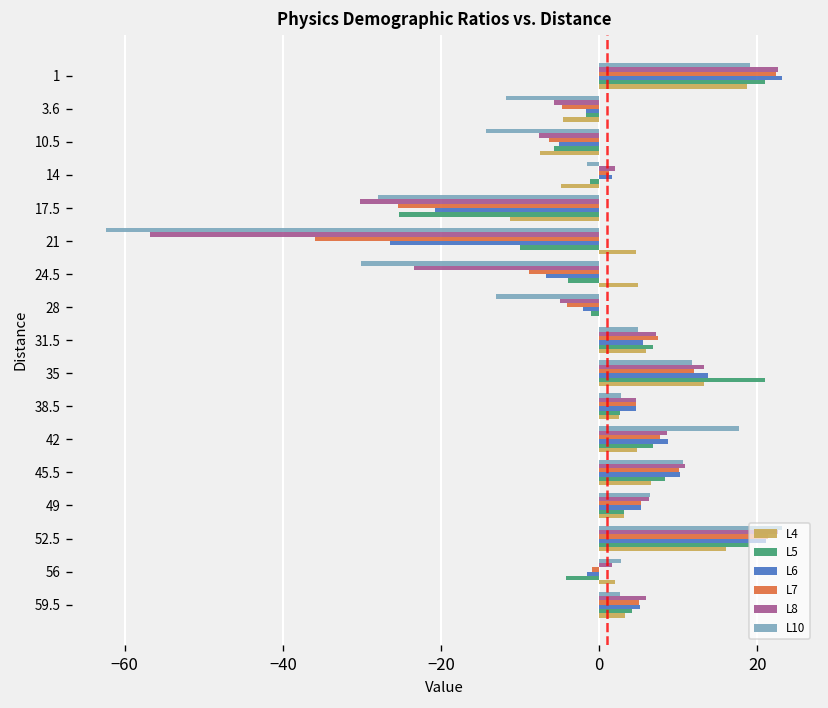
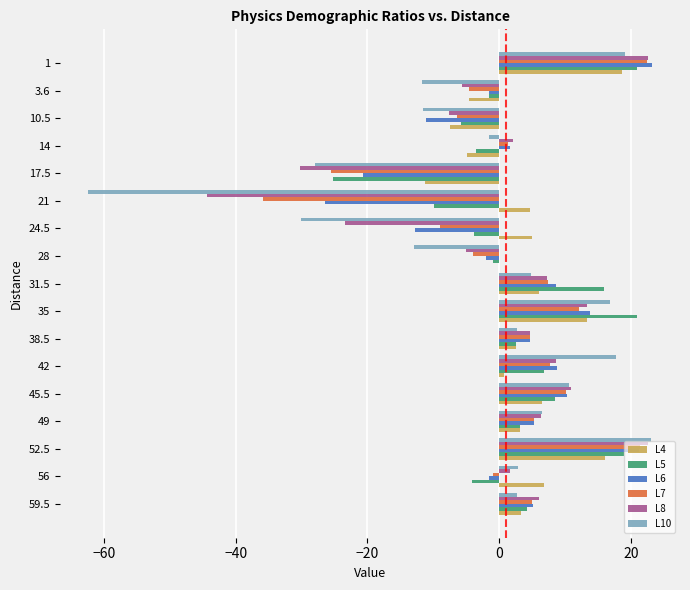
  {
    "L4": {
      "1": 19,
      "3.6": -5,
      "10.5": -7,
      "14": -5,
      "17.5": -11,
      "21": 5,
      "24.5": 5,
      "28": 0,
      "31.5": 6,
      "35": 13,
      "38.5": 3,
-     "42": 5,
+     "42": 1,
      "45.5": 7,
      "49": 3,
      "52.5": 16,
-     "56": 2,
+     "56": 7,
      "59.5": 3
    },
    "L5": {
      "1": 21,
      "3.6": -2,
      "10.5": -6,
-     "14": -1,
+     "14": -4,
      "17.5": -25,
      "21": -10,
      "24.5": -4,
      "28": -1,
-     "31.5": 7,
+     "31.5": 16,
      "35": 21,
      "38.5": 3,
      "42": 7,
      "45.5": 8,
      "49": 3,
      "56": -4,
      "59.5": 4
    },
    "L6": {
      "1": 23,
      "3.6": -2,
-     "10.5": -5,
+     "10.5": -11,
      "14": 2,
      "17.5": -21,
      "21": -26,
-     "24.5": -7,
+     "24.5": -13,
      "28": -2,
-     "31.5": 6,
+     "31.5": 9,
      "35": 14,
      "38.5": 5,
      "42": 9,
      "45.5": 10,
      "49": 5,
      "56": -2,
      "59.5": 5
    },
    "L7": {
      "1": 22,
      "3.6": -5,
      "10.5": -6,
      "14": 1,
      "17.5": -25,
      "21": -36,
      "24.5": -9,
      "28": -4,
      "31.5": 7,
      "35": 12,
      "38.5": 5,
      "42": 8,
      "45.5": 10,
      "49": 5,
      "56": -1,
      "59.5": 5
    },
    "L8": {
      "1": 23,
      "3.6": -6,
      "10.5": -8,
      "14": 2,
      "17.5": -30,
-     "21": -57,
+     "21": -44,
      "24.5": -23,
      "28": -5,
      "31.5": 7,
      "35": 13,
      "38.5": 5,
      "42": 9,
      "45.5": 11,
      "49": 6,
      "56": 2,
      "59.5": 6
    },
    "L10": {
      "1": 19,
      "3.6": -12,
-     "10.5": -14,
+     "10.5": -12,
      "14": -2,
      "17.5": -28,
      "21": -62,
      "24.5": -30,
      "28": -13,
      "31.5": 5,
-     "35": 12,
+     "35": 17,
      "38.5": 3,
      "42": 18,
      "45.5": 11,
      "49": 6,
      "52.5": 23,
      "56": 3,
      "59.5": 3
    }
  }
